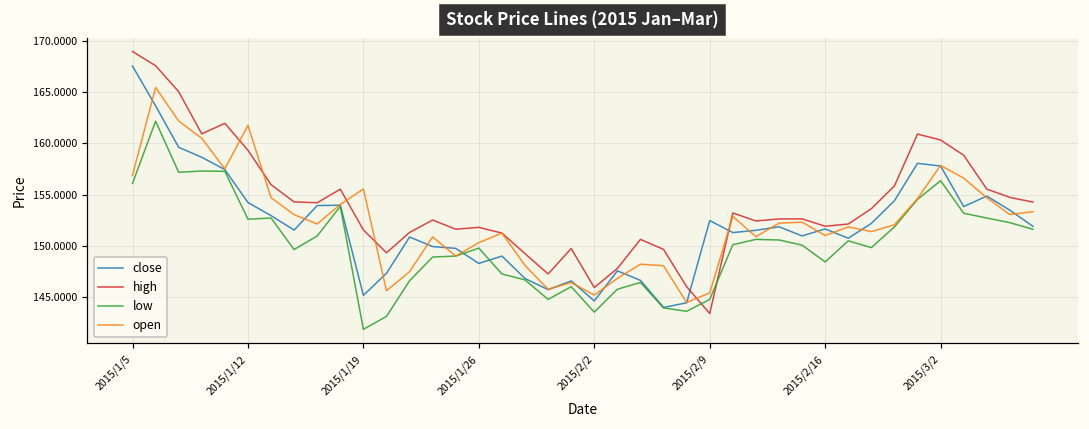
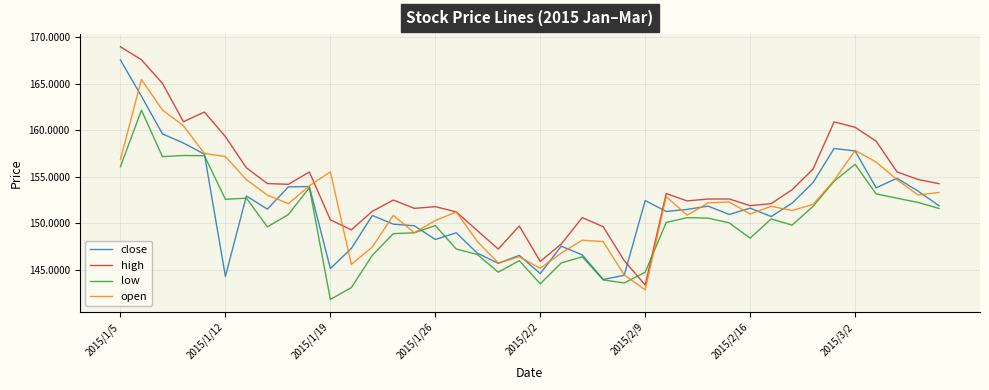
  {
    "close": {
      "2015/1/5": 168,
-     "2015/1/12": 154,
+     "2015/1/12": 144,
      "2015/1/19": 145,
      "2015/1/26": 148,
      "2015/2/2": 145,
      "2015/2/9": 152
    },
    "high": {
      "2015/1/5": 169,
      "2015/1/12": 159,
-     "2015/1/19": 152,
+     "2015/1/19": 150,
      "2015/1/26": 152,
      "2015/2/2": 146,
      "2015/2/9": 143,
      "2015/3/2": 160
    },
    "low": {
      "2015/1/5": 156,
      "2015/1/12": 153,
      "2015/1/19": 142,
      "2015/1/26": 150,
      "2015/2/2": 144,
      "2015/2/9": 145,
      "2015/2/16": 148,
      "2015/3/2": 156
    },
    "open": {
      "2015/1/5": 157,
-     "2015/1/12": 162,
+     "2015/1/12": 157,
      "2015/1/19": 156,
      "2015/1/26": 150,
      "2015/2/2": 145,
-     "2015/2/9": 145,
+     "2015/2/9": 143,
      "2015/2/16": 151
    }
  }
